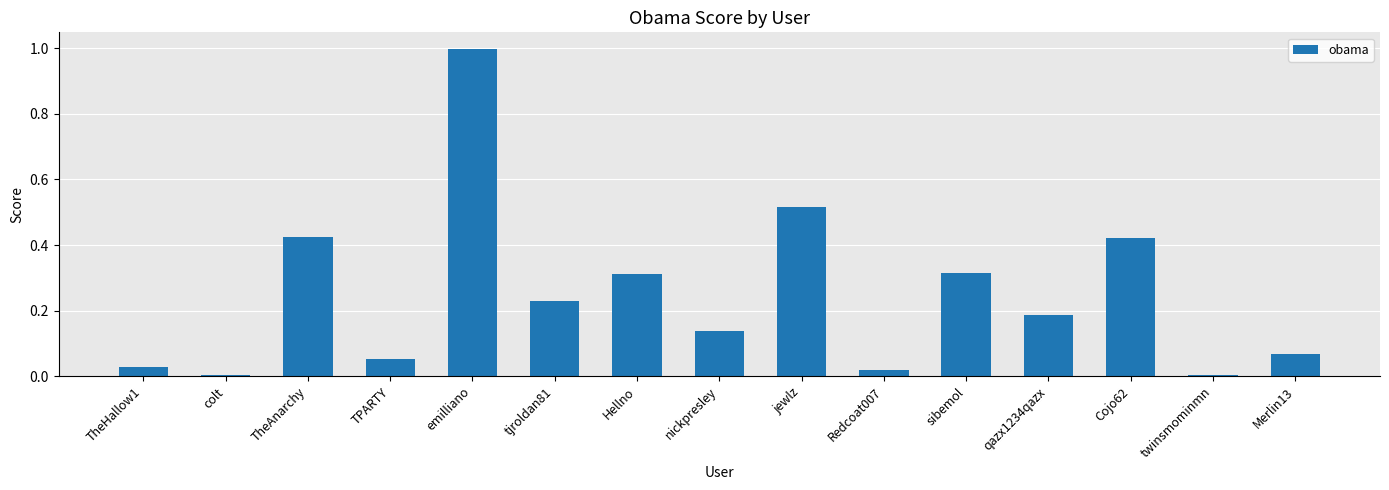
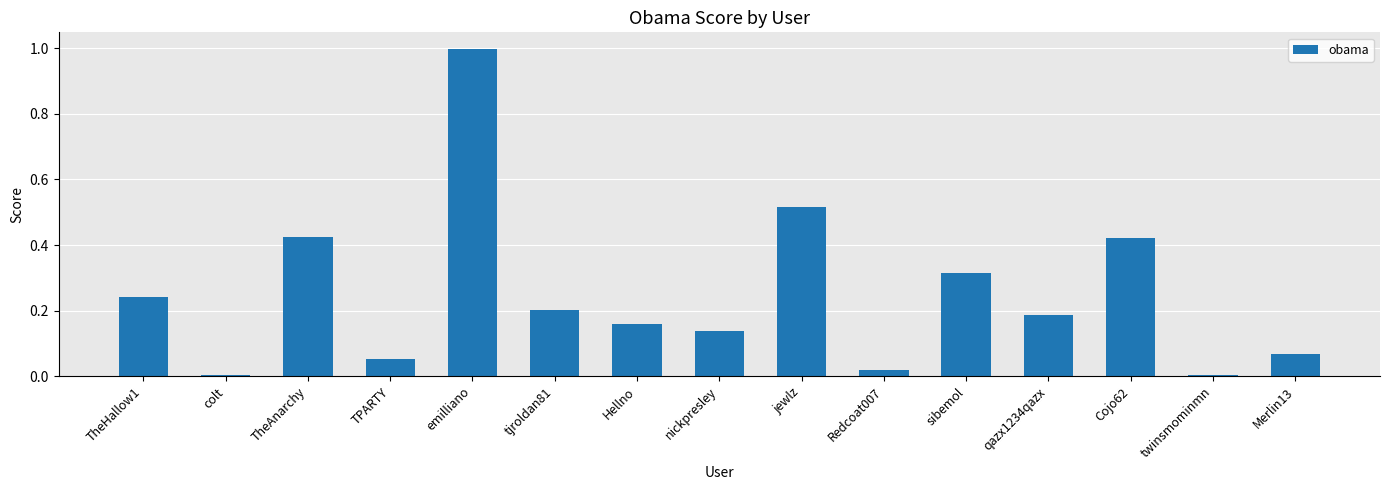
  {
-   "TheHallow1": 0.03,
+   "TheHallow1": 0.24,
    "TheAnarchy": 0.42,
    "TPARTY": 0.05,
    "emilliano": 1.00,
-   "tjroldan81": 0.23,
-   "Hellno": 0.31,
+   "tjroldan81": 0.20,
+   "Hellno": 0.16,
    "nickpresley": 0.14,
    "jewlz": 0.51,
    "Redcoat007": 0.02,
    "sibemol": 0.31,
    "qazx1234qazx": 0.19,
    "Cojo62": 0.42,
    "Merlin13": 0.07
  }
